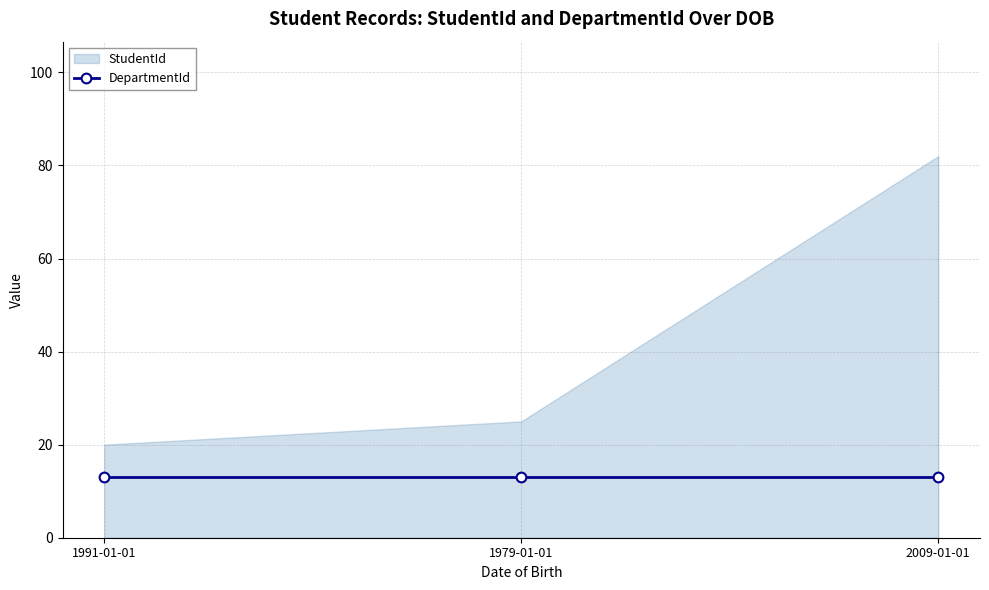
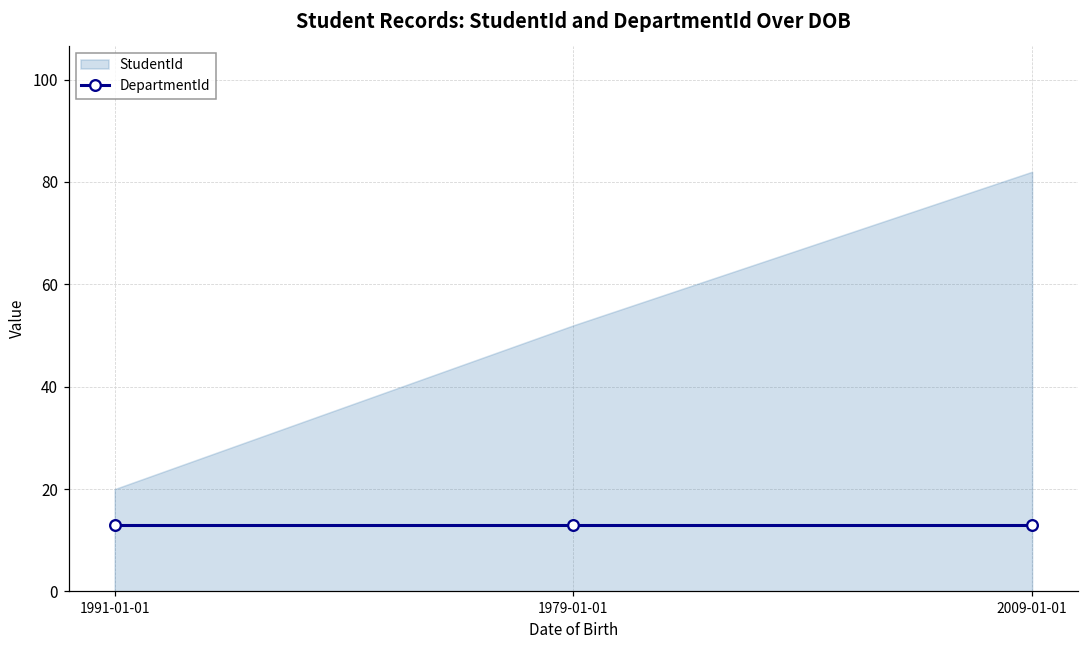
  {
    "DepartmentId": {
      "1991-01-01": 13,
      "1979-01-01": 13,
      "2009-01-01": 13
    },
    "StudentId": {
      "1991-01-01": 20,
-     "1979-01-01": 25,
+     "1979-01-01": 52,
      "2009-01-01": 82
    }
  }
